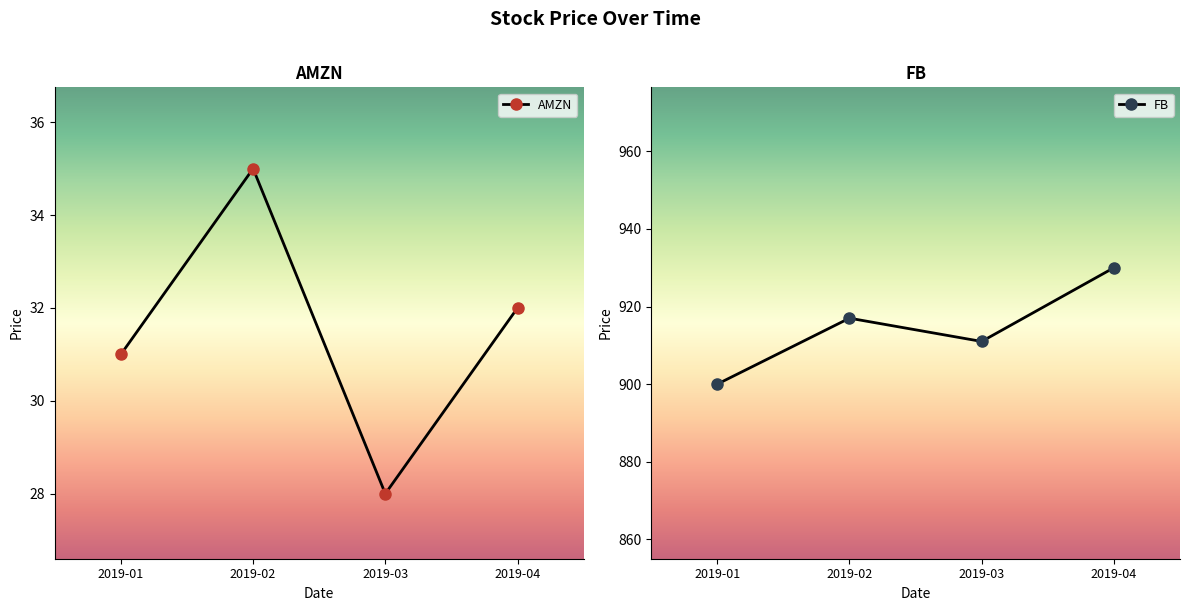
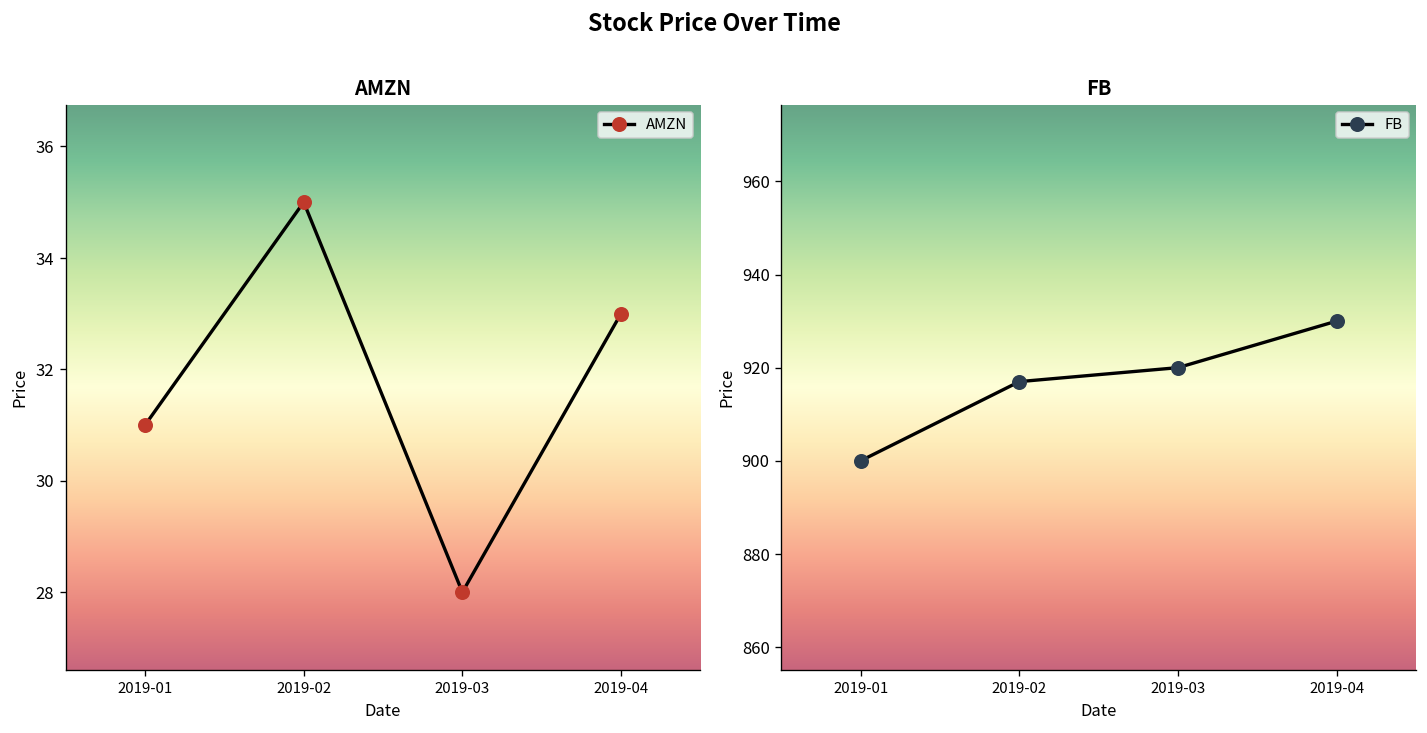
  {
    "AMZN": {
      "2019-01": 31,
      "2019-02": 35,
      "2019-03": 28,
-     "2019-04": 32
+     "2019-04": 33
    },
    "FB": {
      "2019-01": 900,
      "2019-02": 917,
-     "2019-03": 911,
+     "2019-03": 920,
      "2019-04": 930
    }
  }
